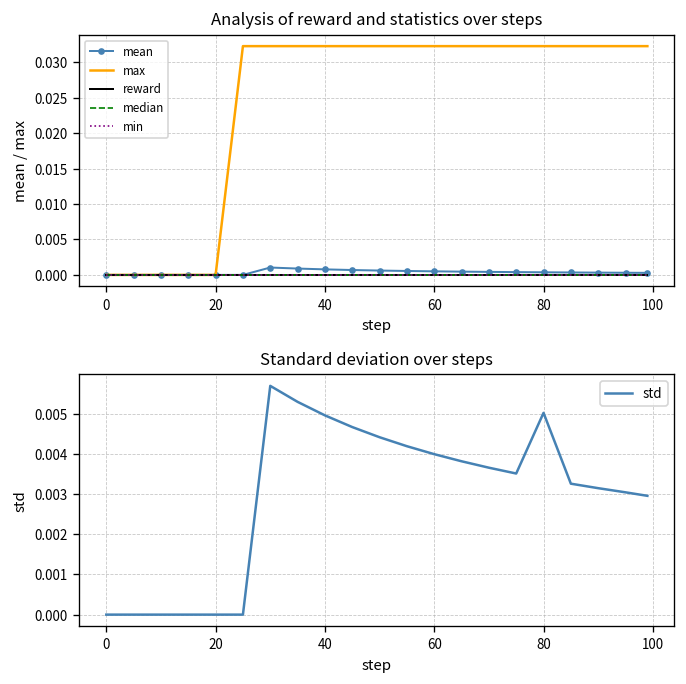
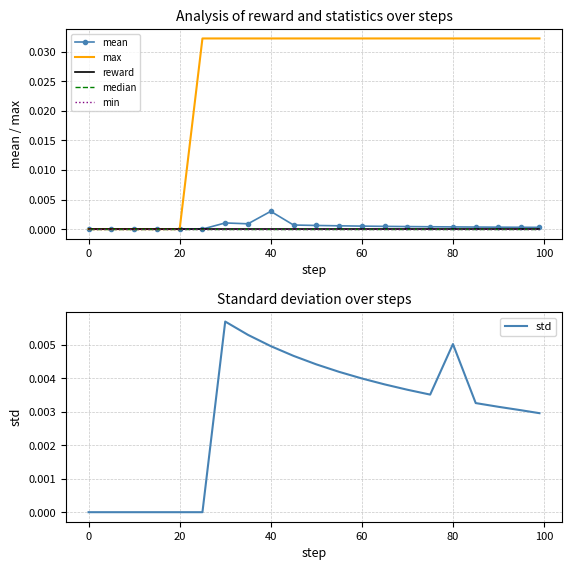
  {
    "Analysis of reward and statistics over steps": {
      "mean": {
-       "40": 0.001,
+       "40": 0.003,
        "60": 0.001
      },
      "max": {
        "40": 0.032,
        "60": 0.032,
        "80": 0.032
      },
      "min": {
        "40": 0.000,
        "60": 0.000
      }
    },
    "Standard deviation over steps": {
      "0": 0.0000,
      "20": 0.0000,
      "40": 0.0050,
      "60": 0.0040,
      "80": 0.0050
    }
  }
